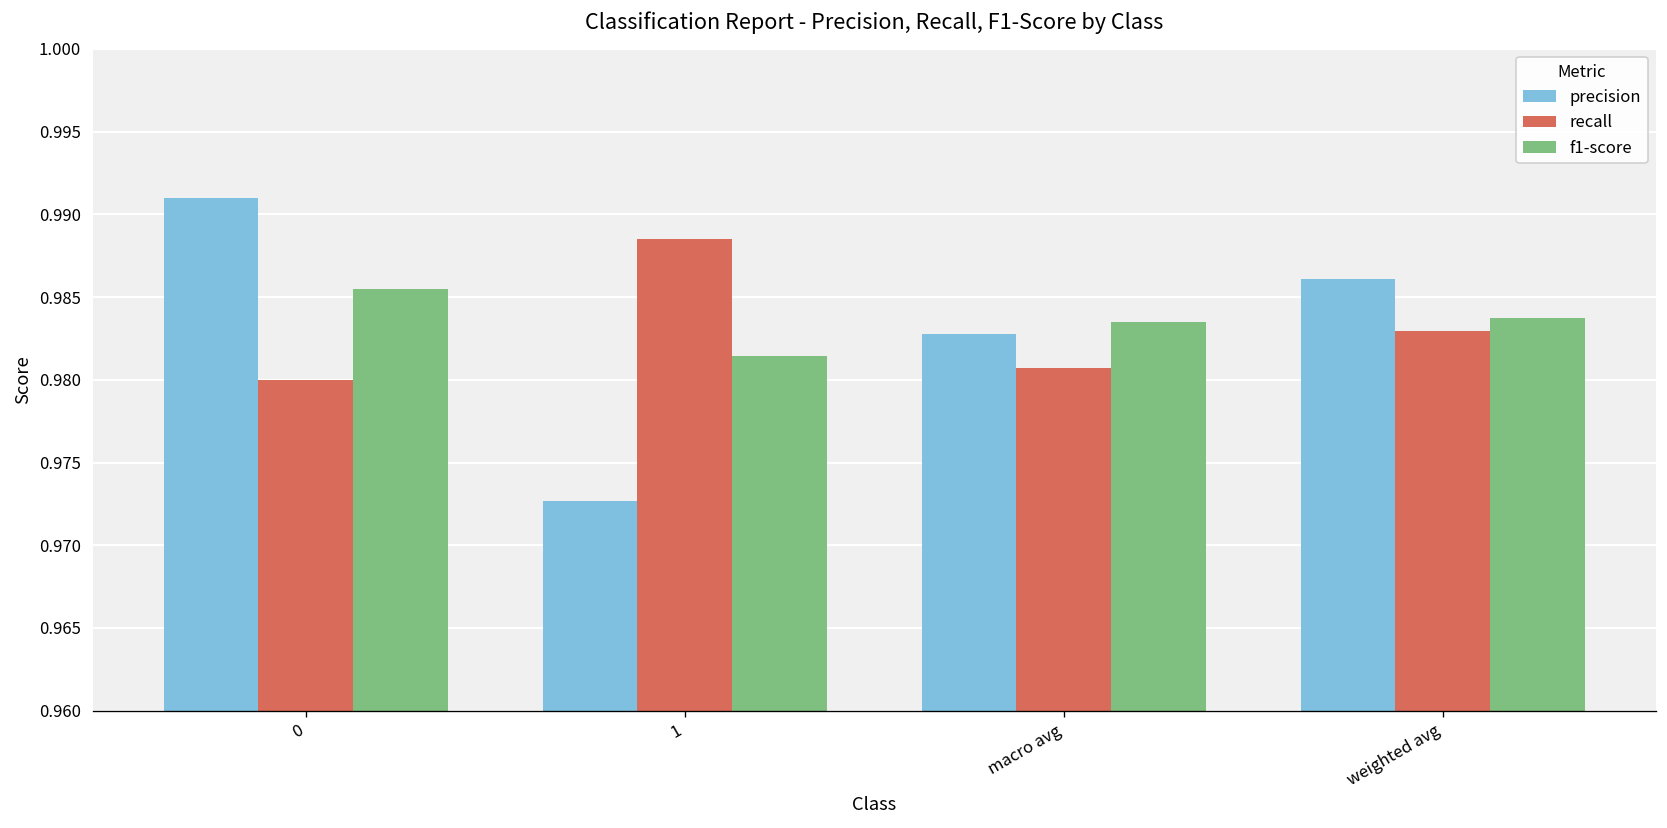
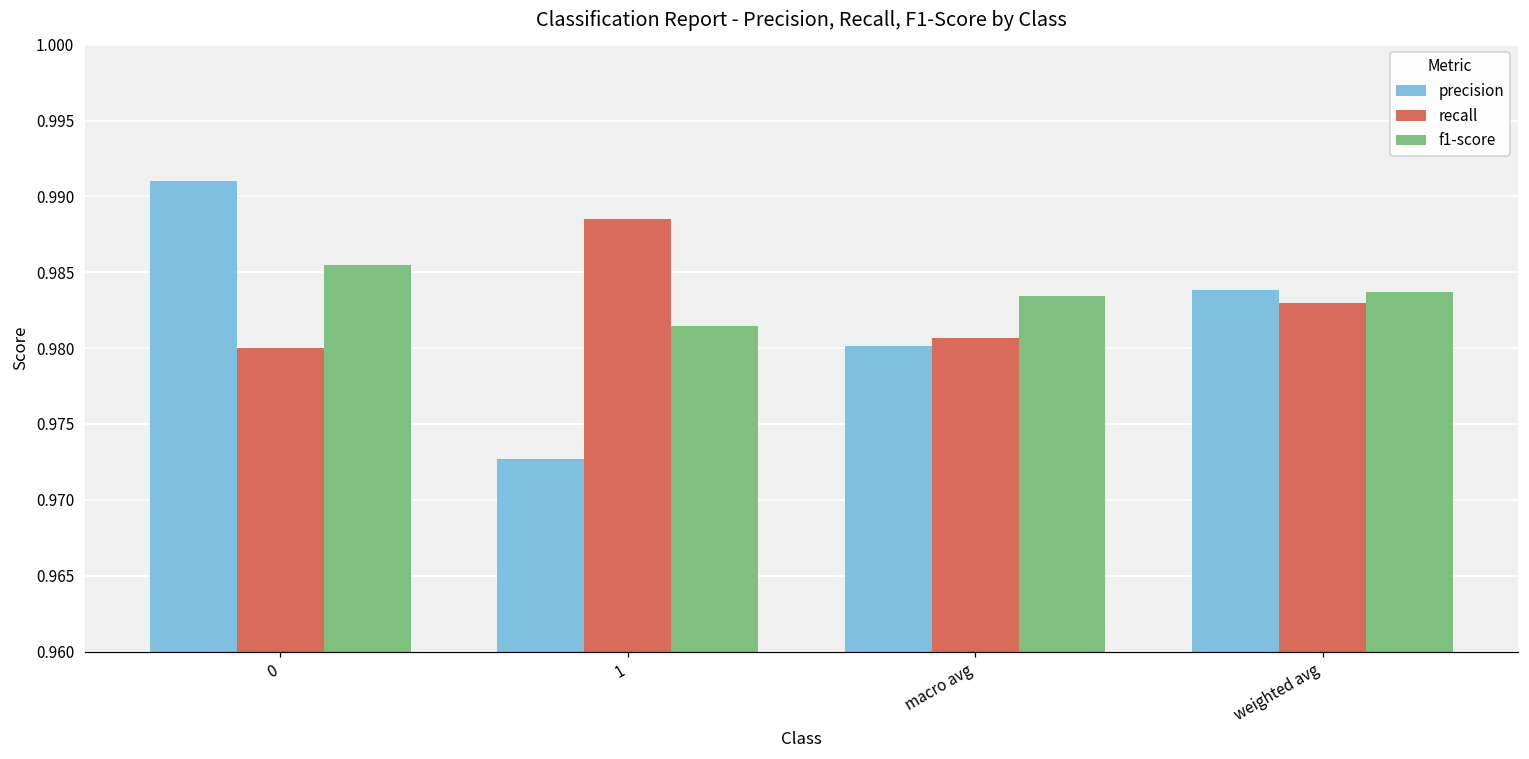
  {
    "precision": {
      "0": 0.9910,
      "1": 0.9727,
-     "macro avg": 0.9828,
-     "weighted avg": 0.9861
+     "macro avg": 0.9801,
+     "weighted avg": 0.9838
    },
    "recall": {
      "0": 0.9800,
      "1": 0.9885,
      "macro avg": 0.9807,
      "weighted avg": 0.9830
    },
    "f1-score": {
      "0": 0.9855,
      "1": 0.9815,
      "macro avg": 0.9835,
      "weighted avg": 0.9837
    }
  }
